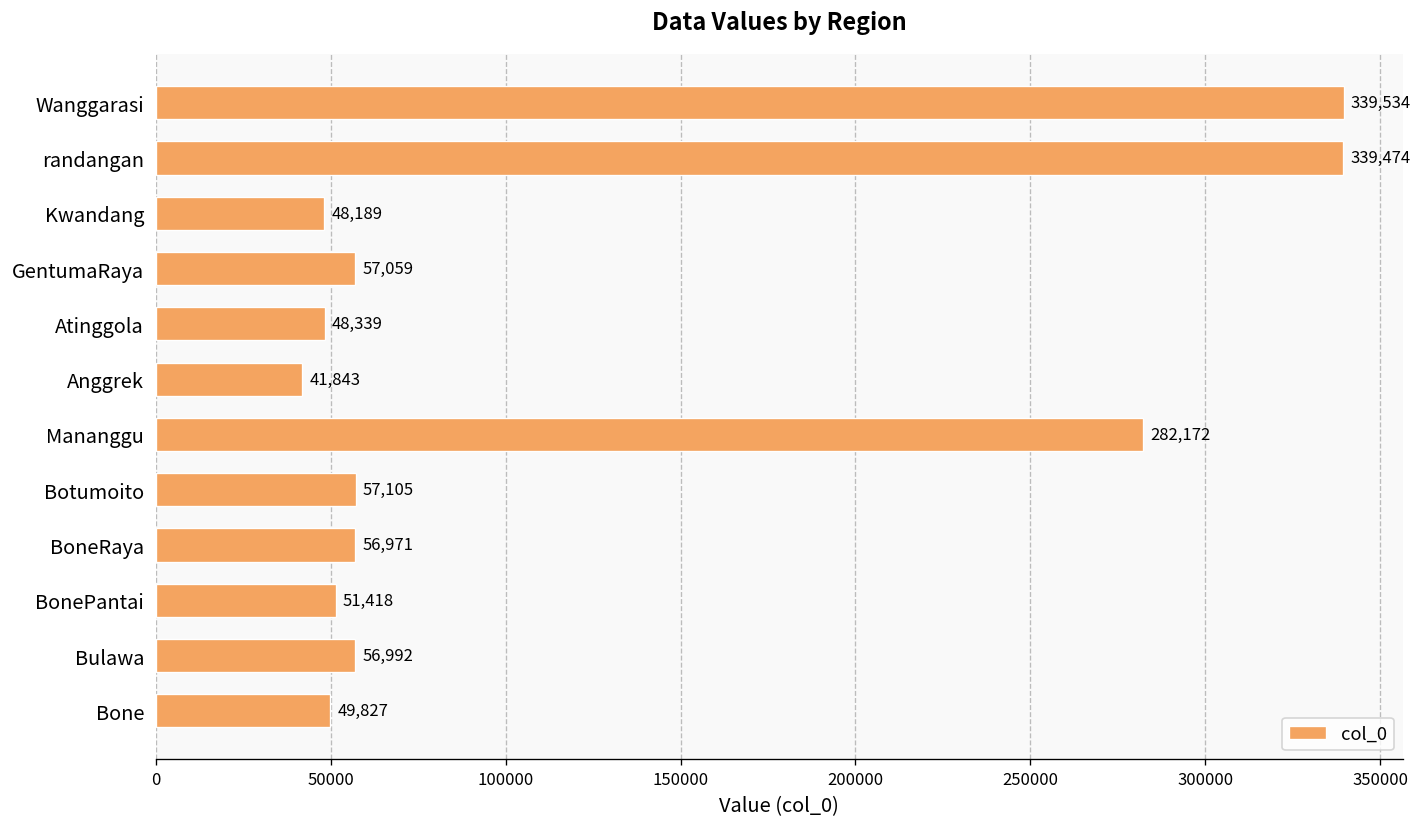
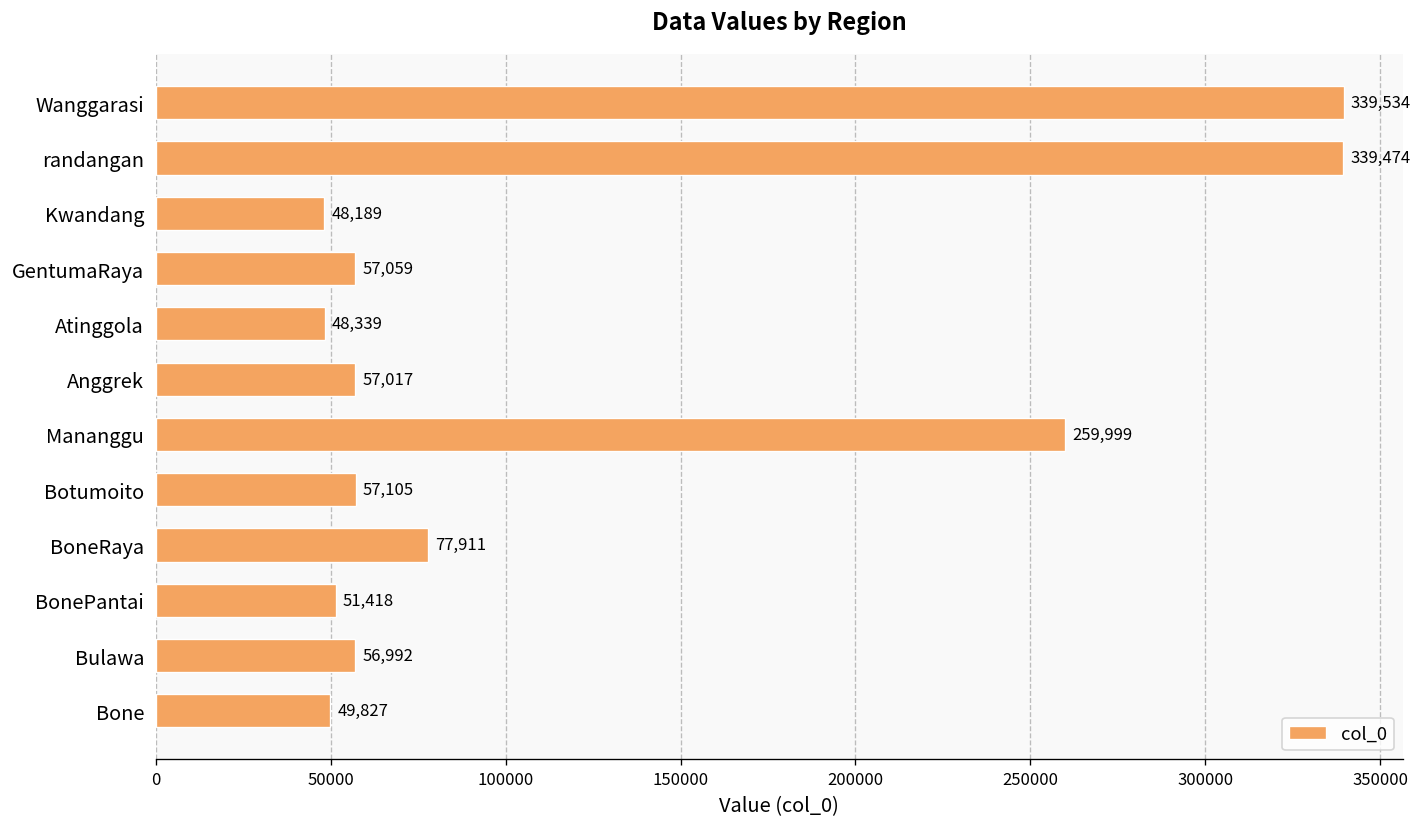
  {
    "Wanggarasi": "339,534",
    "randangan": "339,474",
    "Kwandang": "48,189",
    "GentumaRaya": "57,059",
    "Atinggola": "48,339",
-   "Anggrek": "41,843",
-   "Mananggu": "282,172",
+   "Anggrek": "57,017",
+   "Mananggu": "259,999",
    "Botumoito": "57,105",
-   "BoneRaya": "56,971",
+   "BoneRaya": "77,911",
    "BonePantai": "51,418",
    "Bulawa": "56,992",
    "Bone": "49,827"
  }
